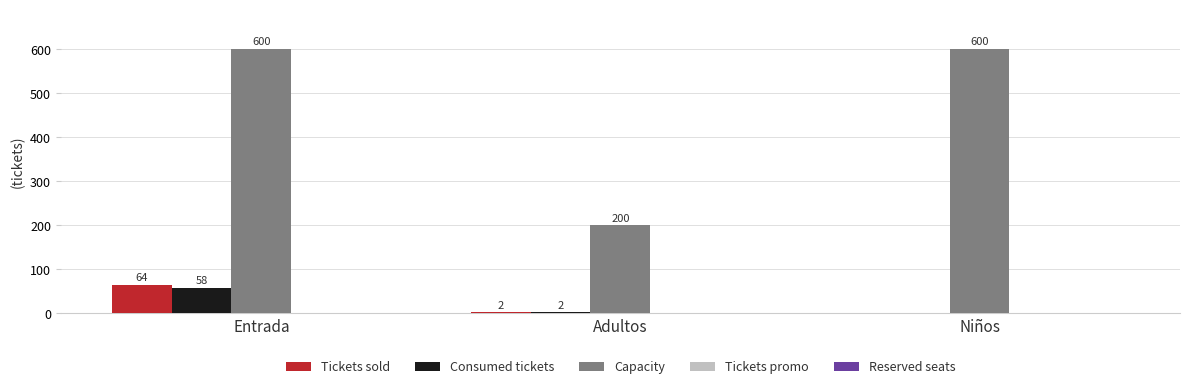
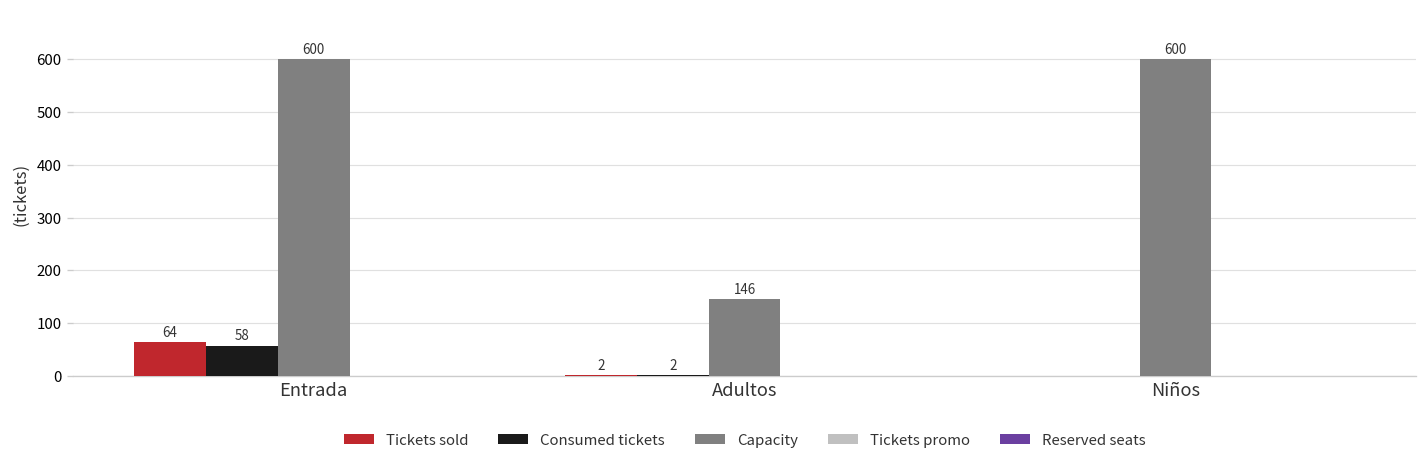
  {
    "Tickets sold": {
      "Entrada": 64,
      "Adultos": 2
    },
    "Consumed tickets": {
      "Entrada": 58,
      "Adultos": 2
    },
    "Capacity": {
      "Entrada": 600,
-     "Adultos": 200,
+     "Adultos": 146,
      "Niños": 600
    },
    "Tickets promo": {
      "Entrada": 0,
      "Adultos": 0,
      "Niños": 0
    },
    "Reserved seats": {
      "Entrada": 0,
      "Adultos": 0,
      "Niños": 0
    }
  }
